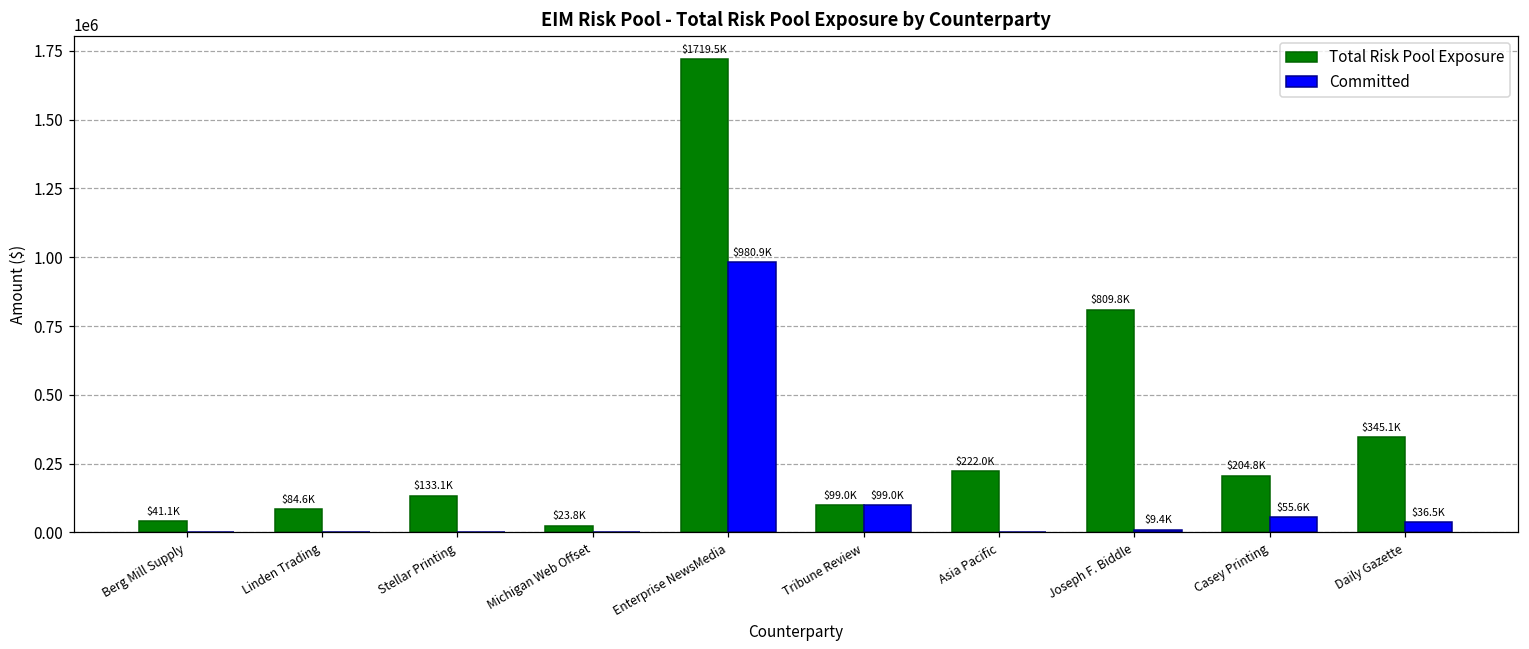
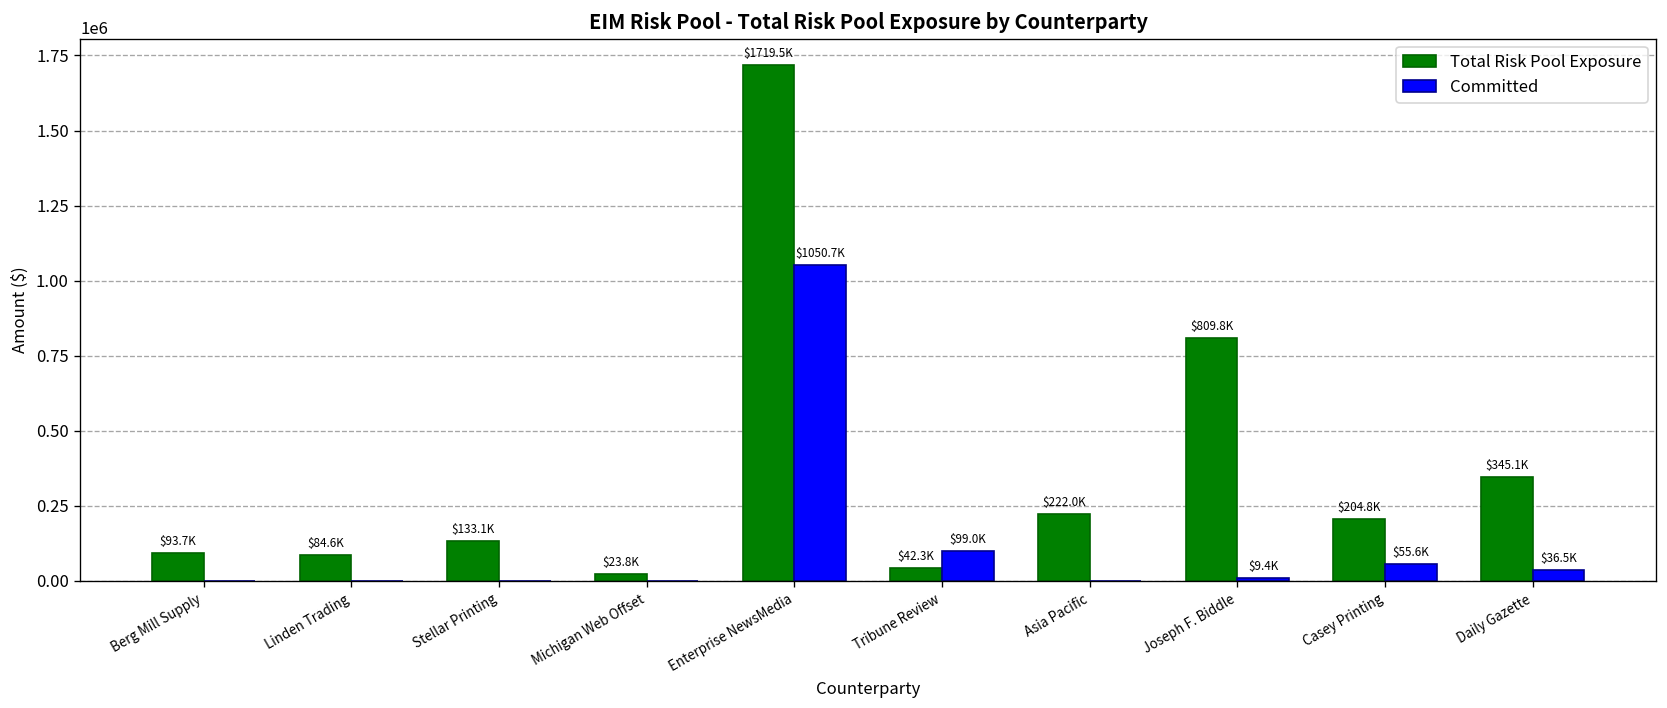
  {
    "Total Risk Pool Exposure": {
-     "Berg Mill Supply": "$41.1K",
+     "Berg Mill Supply": "$93.7K",
      "Linden Trading": "$84.6K",
      "Stellar Printing": "$133.1K",
      "Michigan Web Offset": "$23.8K",
      "Enterprise NewsMedia": "$1719.5K",
-     "Tribune Review": "$99.0K",
+     "Tribune Review": "$42.3K",
      "Asia Pacific": "$222.0K",
      "Joseph F. Biddle": "$809.8K",
      "Casey Printing": "$204.8K",
      "Daily Gazette": "$345.1K"
    },
    "Committed": {
-     "Enterprise NewsMedia": "$980.9K",
+     "Enterprise NewsMedia": "$1050.7K",
      "Tribune Review": "$99.0K",
      "Joseph F. Biddle": "$9.4K",
      "Casey Printing": "$55.6K",
      "Daily Gazette": "$36.5K"
    }
  }
